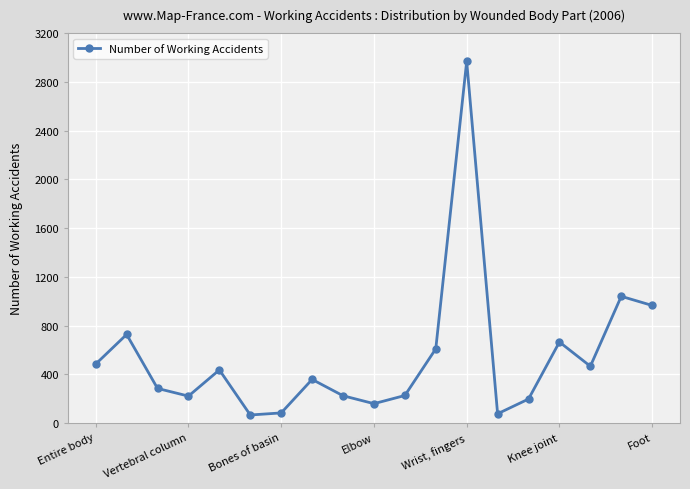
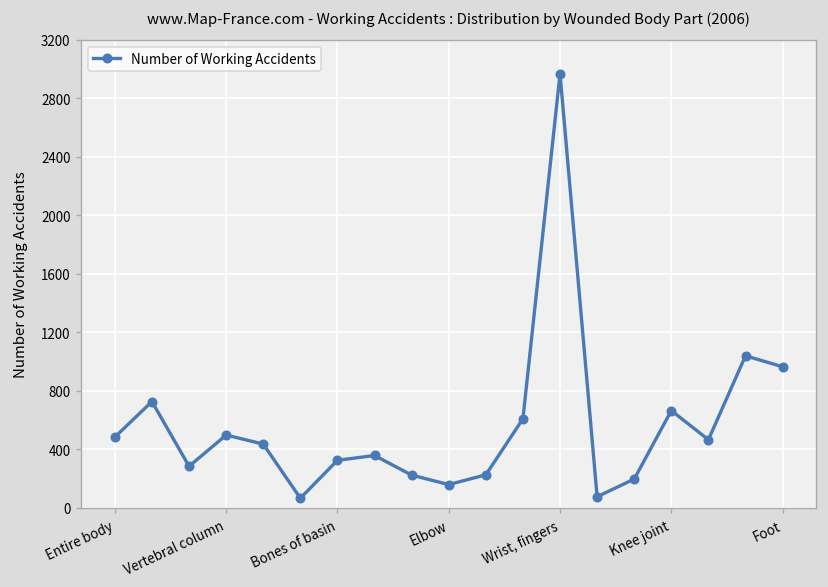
  {
    "Entire body": 480,
-   "Vertebral column": 220,
-   "Bones of basin": 80,
+   "Vertebral column": 500,
+   "Bones of basin": 330,
    "Elbow": 160,
    "Wrist, fingers": 2970,
    "Knee joint": 670,
    "Foot": 970
  }
